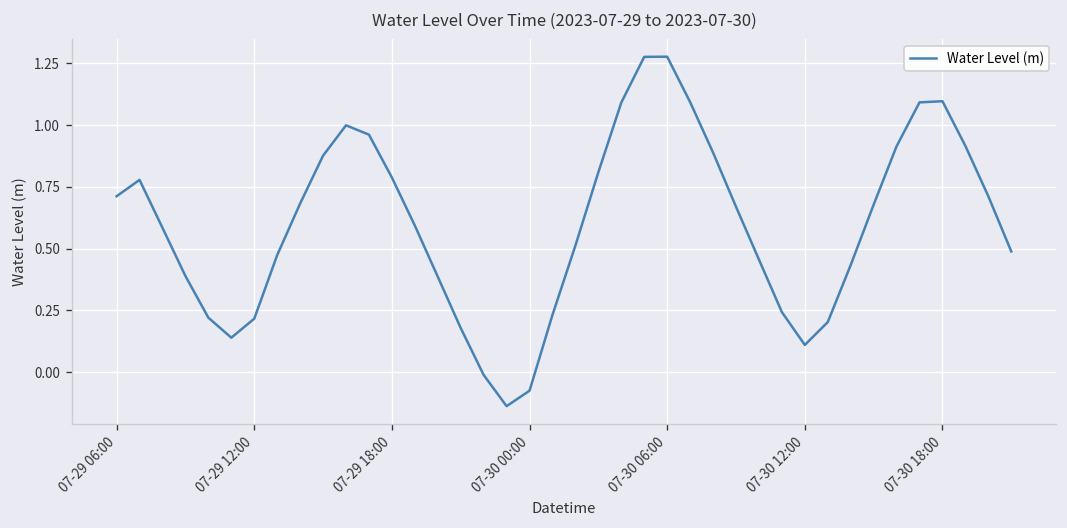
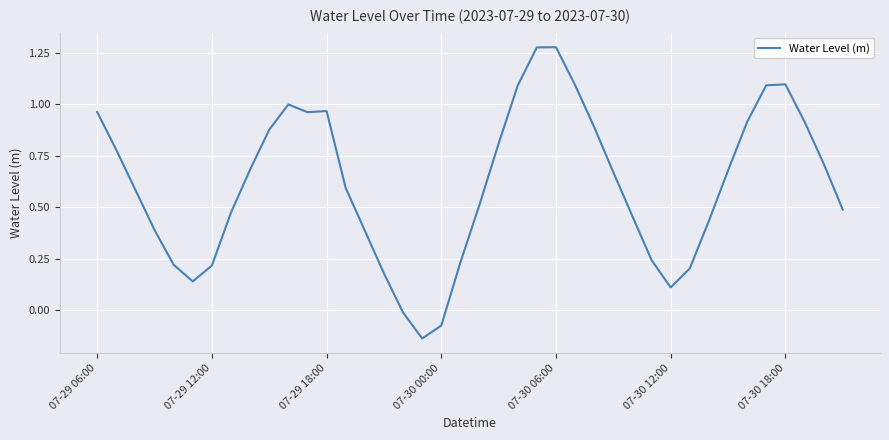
  {
-   "07-29 06:00": 0.71,
+   "07-29 06:00": 0.96,
    "07-29 12:00": 0.22,
-   "07-29 18:00": 0.79,
+   "07-29 18:00": 0.97,
    "07-30 00:00": -0.08,
    "07-30 06:00": 1.28,
    "07-30 12:00": 0.11,
    "07-30 18:00": 1.10
  }
